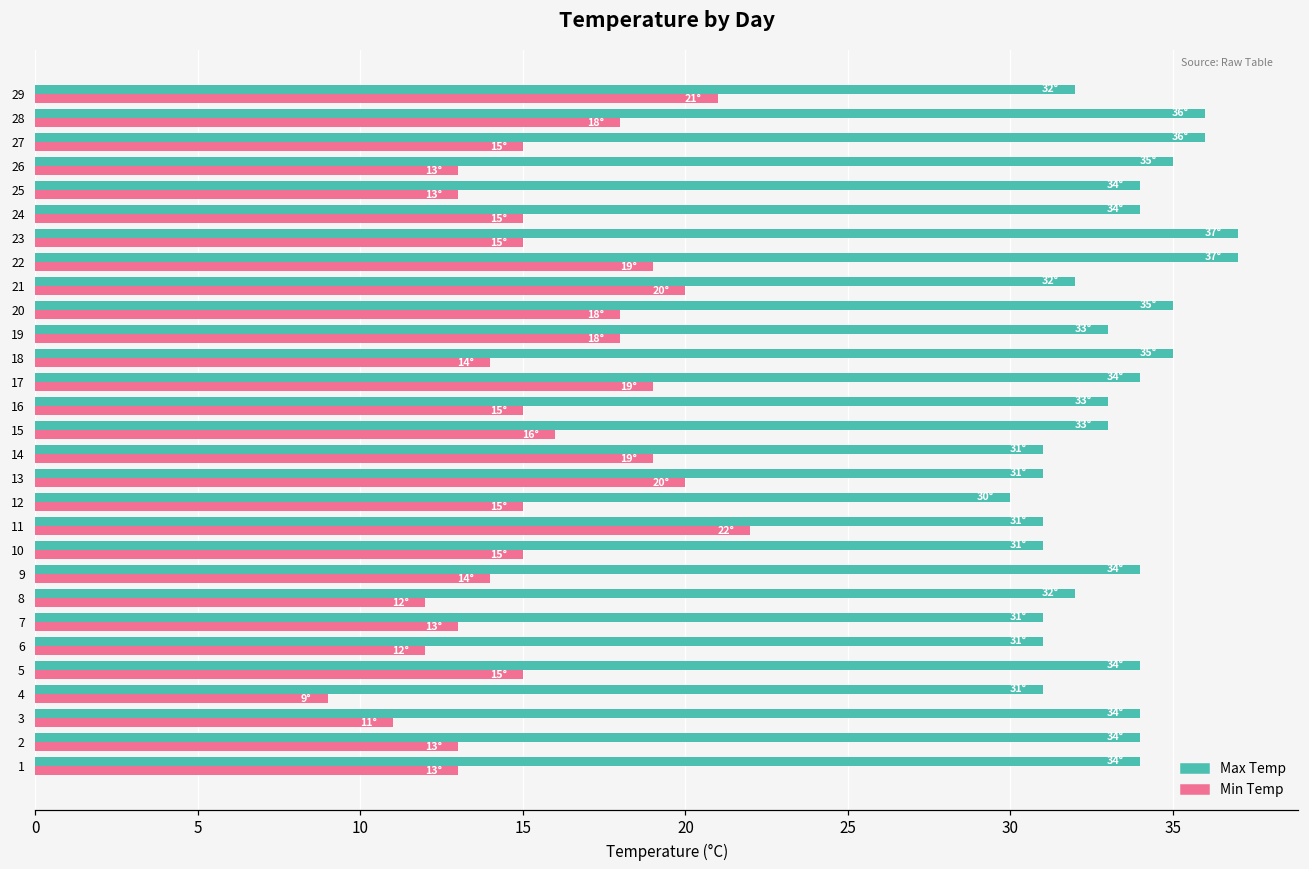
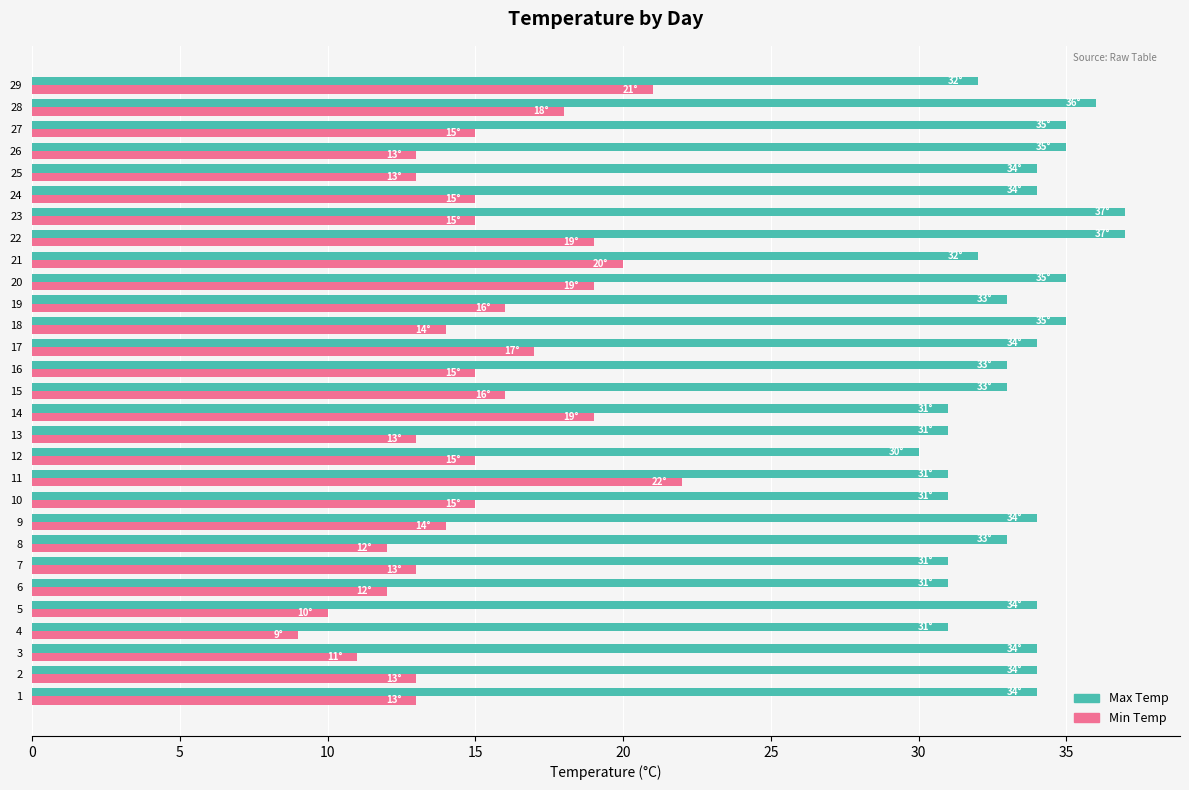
  {
    "Max Temp": {
      "29": "32°",
      "28": "36°",
-     "27": "36°",
+     "27": "35°",
      "26": "35°",
      "25": "34°",
      "24": "34°",
      "23": "37°",
      "22": "37°",
      "21": "32°",
      "20": "35°",
      "19": "33°",
      "18": "35°",
      "17": "34°",
      "16": "33°",
      "15": "33°",
      "14": "31°",
      "13": "31°",
      "12": "30°",
      "11": "31°",
      "10": "31°",
      "9": "34°",
-     "8": "32°",
+     "8": "33°",
      "7": "31°",
      "6": "31°",
      "5": "34°",
      "4": "31°",
      "3": "34°",
      "2": "34°",
      "1": "34°"
    },
    "Min Temp": {
      "29": "21°",
      "28": "18°",
      "27": "15°",
      "26": "13°",
      "25": "13°",
      "24": "15°",
      "23": "15°",
      "22": "19°",
      "21": "20°",
-     "20": "18°",
-     "19": "18°",
+     "20": "19°",
+     "19": "16°",
      "18": "14°",
-     "17": "19°",
+     "17": "17°",
      "16": "15°",
      "15": "16°",
      "14": "19°",
-     "13": "20°",
+     "13": "13°",
      "12": "15°",
      "11": "22°",
      "10": "15°",
      "9": "14°",
      "8": "12°",
      "7": "13°",
      "6": "12°",
-     "5": "15°",
+     "5": "10°",
      "4": "9°",
      "3": "11°",
      "2": "13°",
      "1": "13°"
    }
  }
